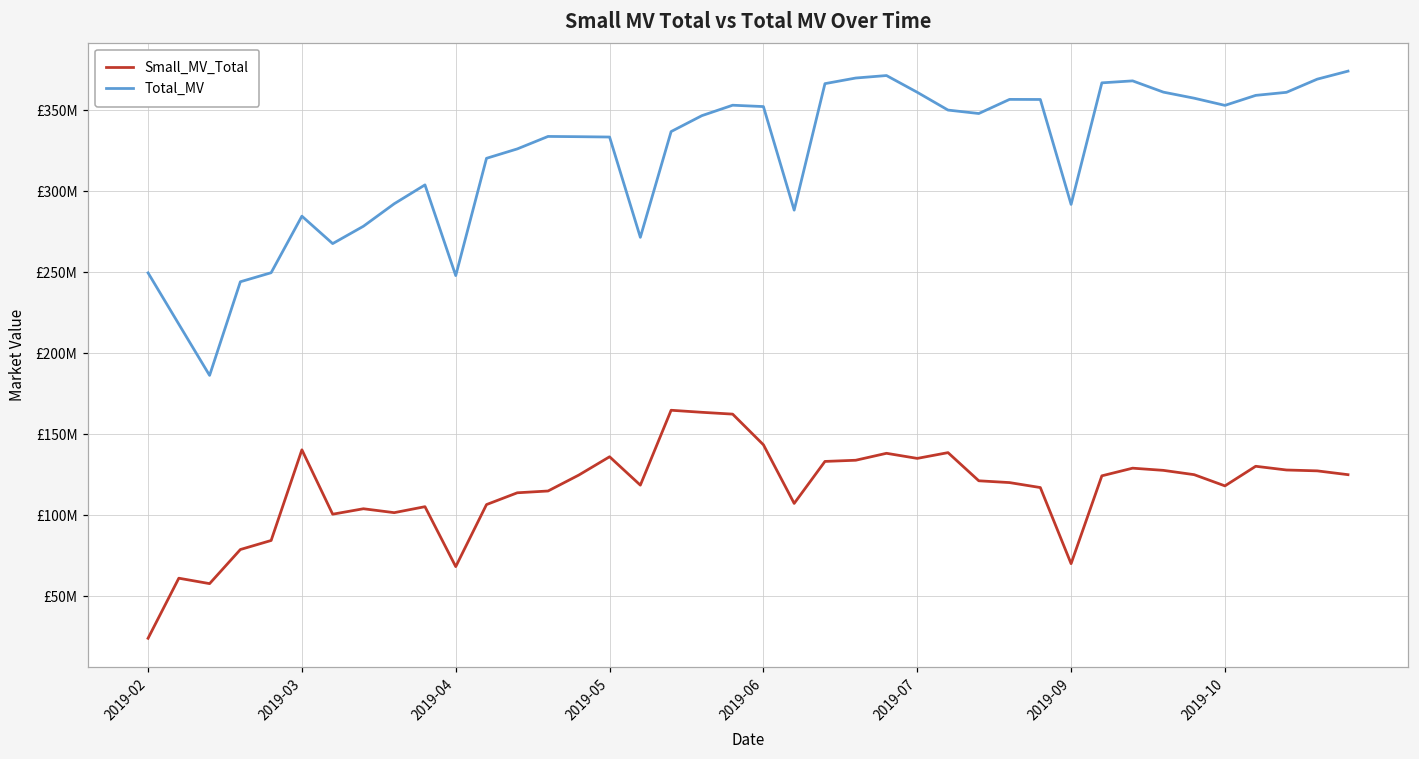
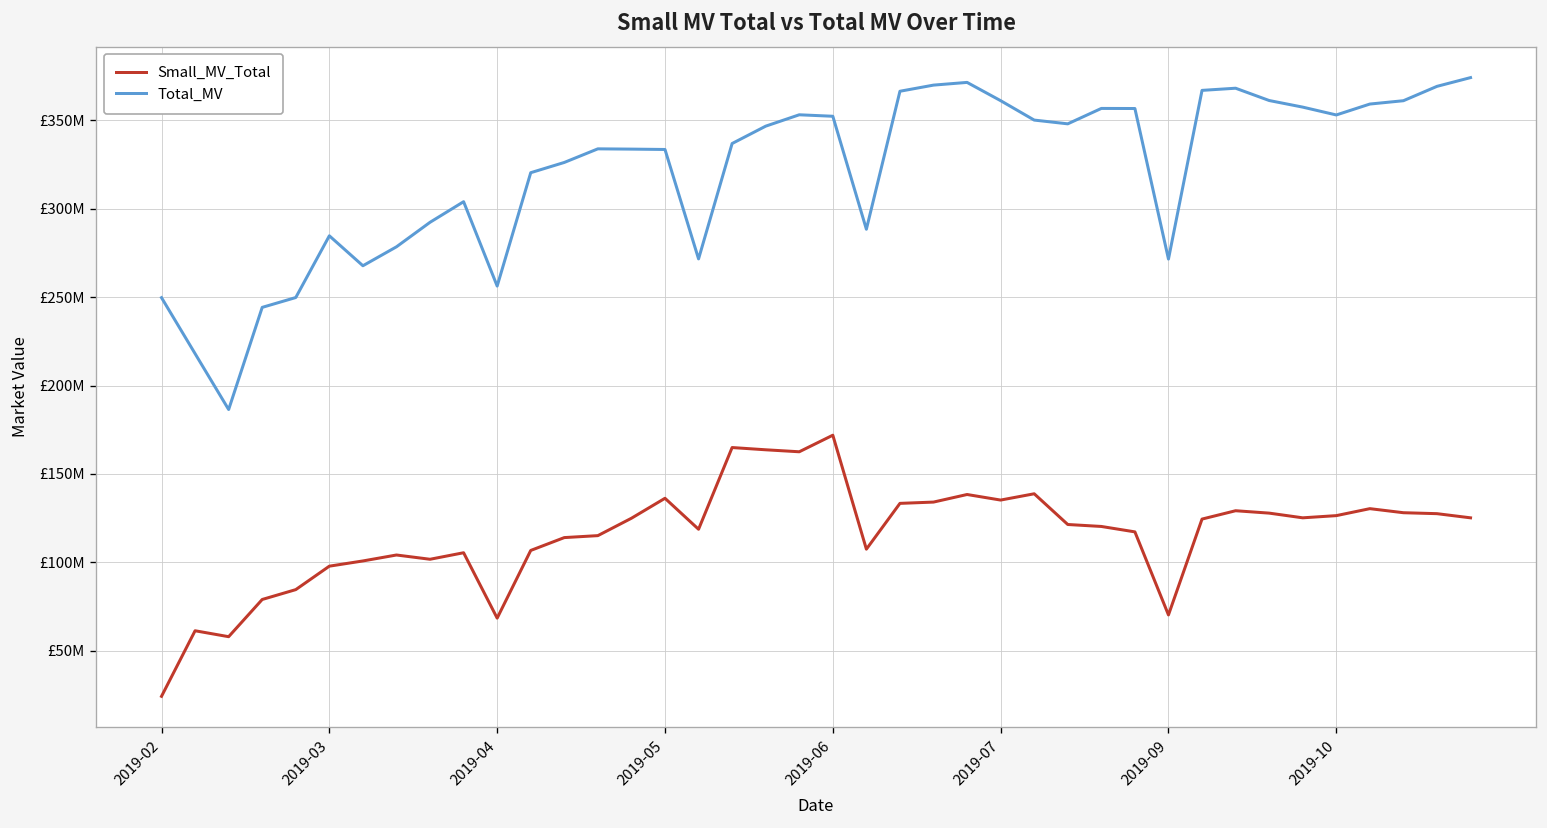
  {
    "Small_MV_Total": {
      "2019-02": "£24000000",
-     "2019-03": "£141000000",
+     "2019-03": "£98000000",
      "2019-04": "£68000000",
      "2019-05": "£136000000",
-     "2019-06": "£144000000",
+     "2019-06": "£172000000",
      "2019-07": "£135000000",
      "2019-09": "£70000000",
-     "2019-10": "£118000000"
+     "2019-10": "£126000000"
    },
    "Total_MV": {
      "2019-02": "£250000000",
      "2019-03": "£285000000",
-     "2019-04": "£248000000",
+     "2019-04": "£256000000",
      "2019-05": "£334000000",
      "2019-06": "£352000000",
      "2019-07": "£361000000",
-     "2019-09": "£292000000",
+     "2019-09": "£272000000",
      "2019-10": "£353000000"
    }
  }
